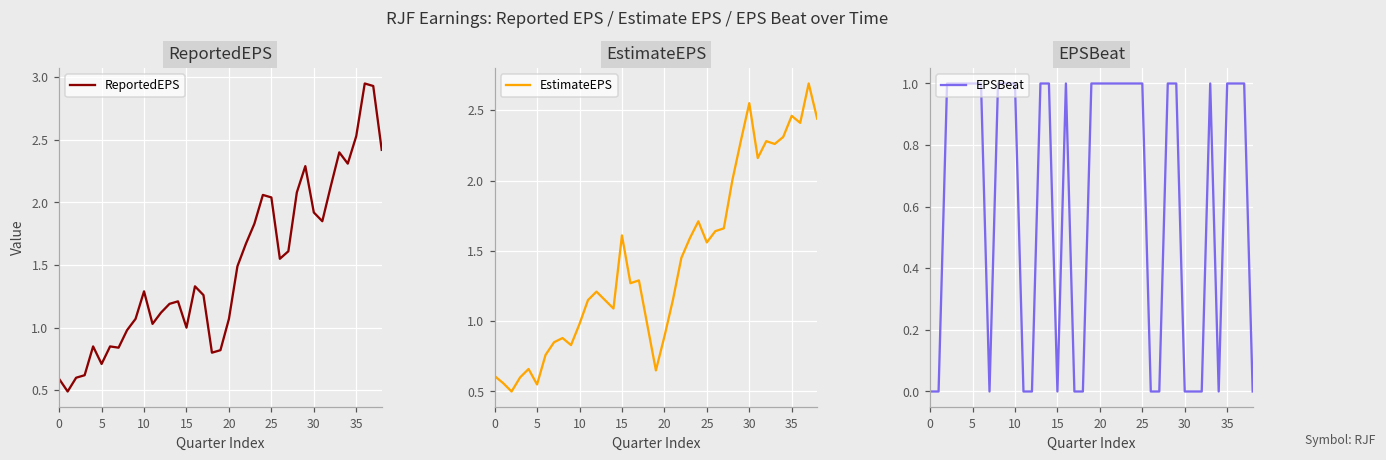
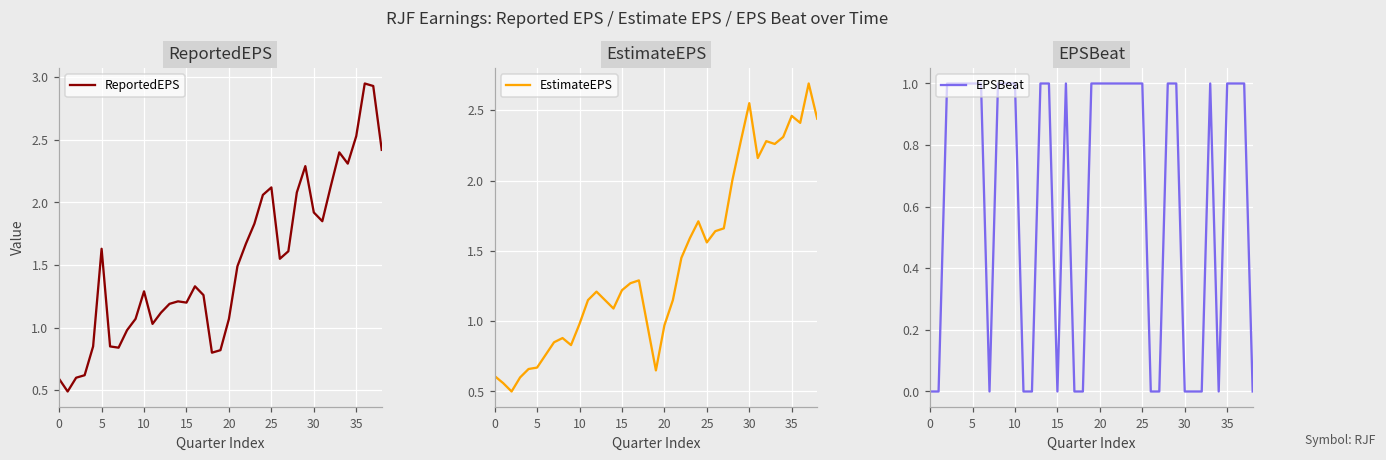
  {
    "ReportedEPS": {
      "0": 0.59,
-     "5": 0.71,
+     "5": 1.63,
      "10": 1.29,
-     "15": 1.0,
+     "15": 1.2,
      "20": 1.07,
-     "25": 2.04,
+     "25": 2.12,
      "30": 1.92,
      "35": 2.53
    },
    "EstimateEPS": {
      "0": 0.61,
-     "5": 0.55,
+     "5": 0.67,
      "10": 0.98,
-     "15": 1.61,
-     "20": 0.89,
+     "15": 1.22,
+     "20": 0.97,
      "25": 1.56,
      "30": 2.55,
      "35": 2.46
    },
    "EPSBeat": {
      "0": 0.00,
      "15": 0.00,
      "20": 1.00,
      "25": 1.00,
      "30": 0.00,
      "35": 1.00
    }
  }
